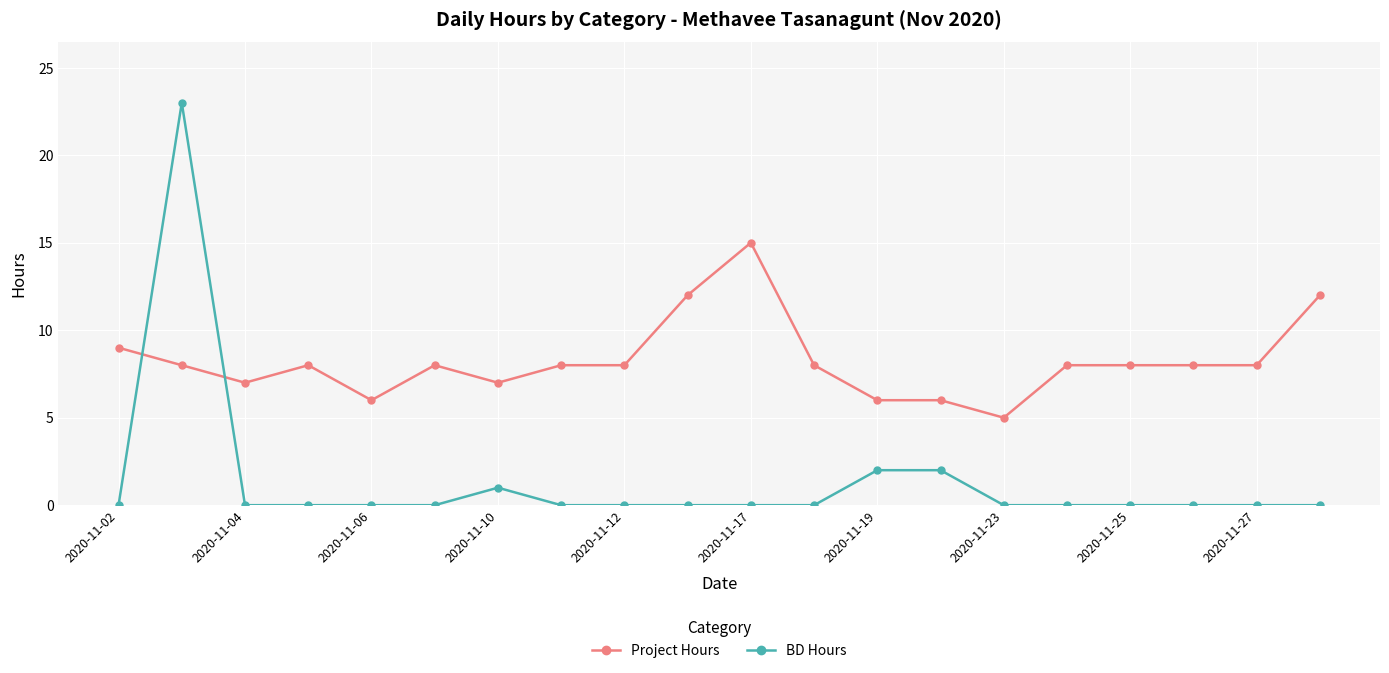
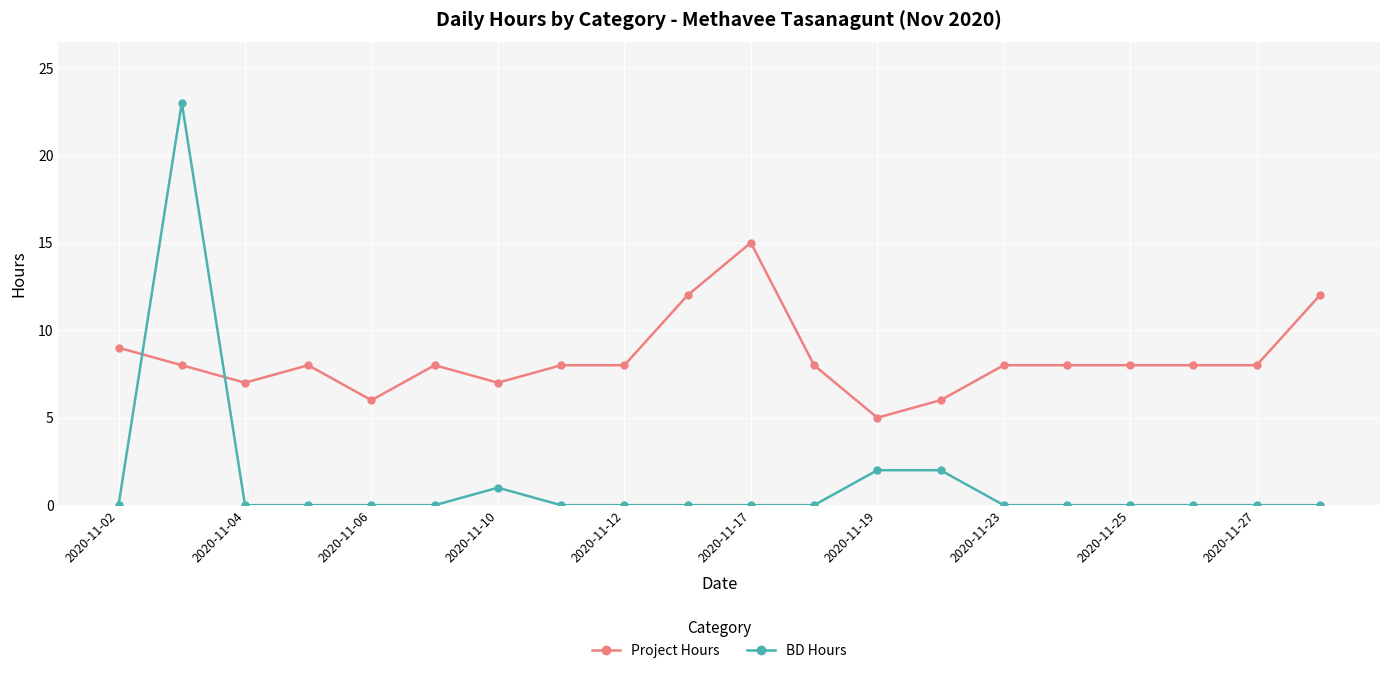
  {
    "Project Hours": {
      "2020-11-02": 9,
      "2020-11-04": 7,
      "2020-11-06": 6,
      "2020-11-10": 7,
      "2020-11-12": 8,
      "2020-11-17": 15,
-     "2020-11-19": 6,
-     "2020-11-23": 5,
+     "2020-11-19": 5,
+     "2020-11-23": 8,
      "2020-11-25": 8,
      "2020-11-27": 8
    },
    "BD Hours": {
      "2020-11-02": 0,
      "2020-11-04": 0,
      "2020-11-06": 0,
      "2020-11-10": 1,
      "2020-11-12": 0,
      "2020-11-17": 0,
      "2020-11-19": 2,
      "2020-11-23": 0,
      "2020-11-25": 0,
      "2020-11-27": 0
    }
  }
